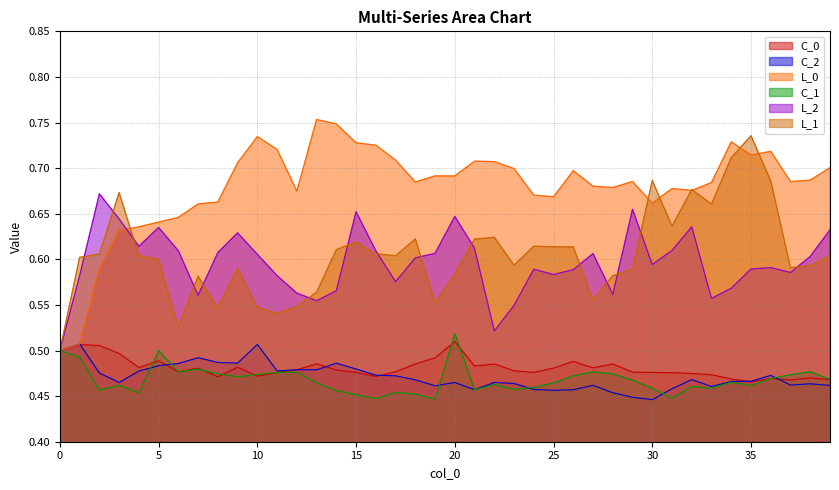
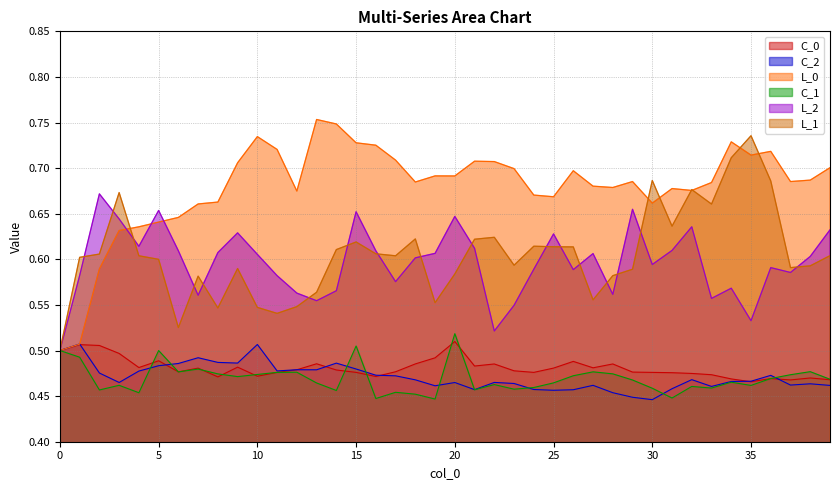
  {
    "C_0": {
      "5": 0.49,
      "15": 0.48,
      "20": 0.51,
      "25": 0.48,
      "30": 0.48
    },
    "C_2": {
      "5": 0.48,
      "10": 0.51,
      "15": 0.48,
      "20": 0.46,
      "25": 0.46,
      "30": 0.45
    },
    "C_1": {
      "5": 0.50,
-     "15": 0.45,
+     "15": 0.50,
      "20": 0.52,
      "25": 0.46,
      "30": 0.46,
      "35": 0.46
    },
    "L_2": {
-     "5": 0.63,
+     "5": 0.65,
      "10": 0.61,
      "15": 0.65,
      "20": 0.65,
-     "25": 0.58,
+     "25": 0.63,
      "30": 0.59,
-     "35": 0.59
+     "35": 0.53
    }
  }
